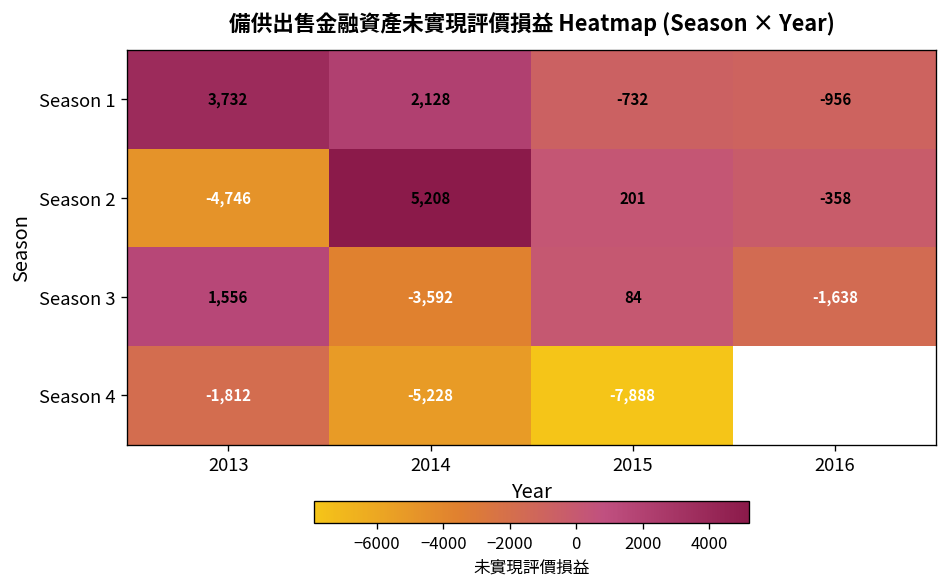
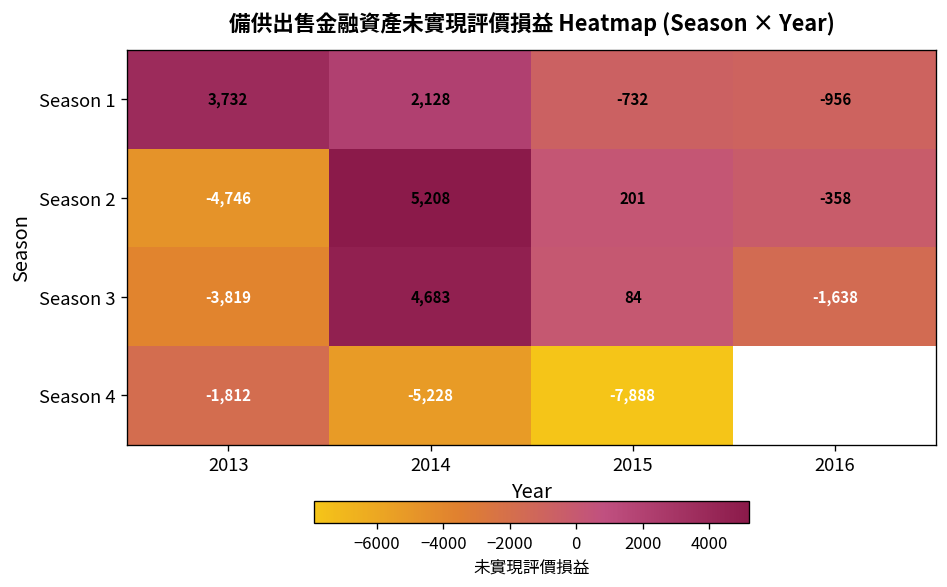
  {
    "Season 1": {
      "2013": "3,732",
      "2014": "2,128",
      "2015": "-732",
      "2016": "-956"
    },
    "Season 2": {
      "2013": "-4,746",
      "2014": "5,208",
      "2015": "201",
      "2016": "-358"
    },
    "Season 3": {
-     "2013": "1,556",
-     "2014": "-3,592",
+     "2013": "-3,819",
+     "2014": "4,683",
      "2015": "84",
      "2016": "-1,638"
    },
    "Season 4": {
      "2013": "-1,812",
      "2014": "-5,228",
      "2015": "-7,888"
    }
  }
